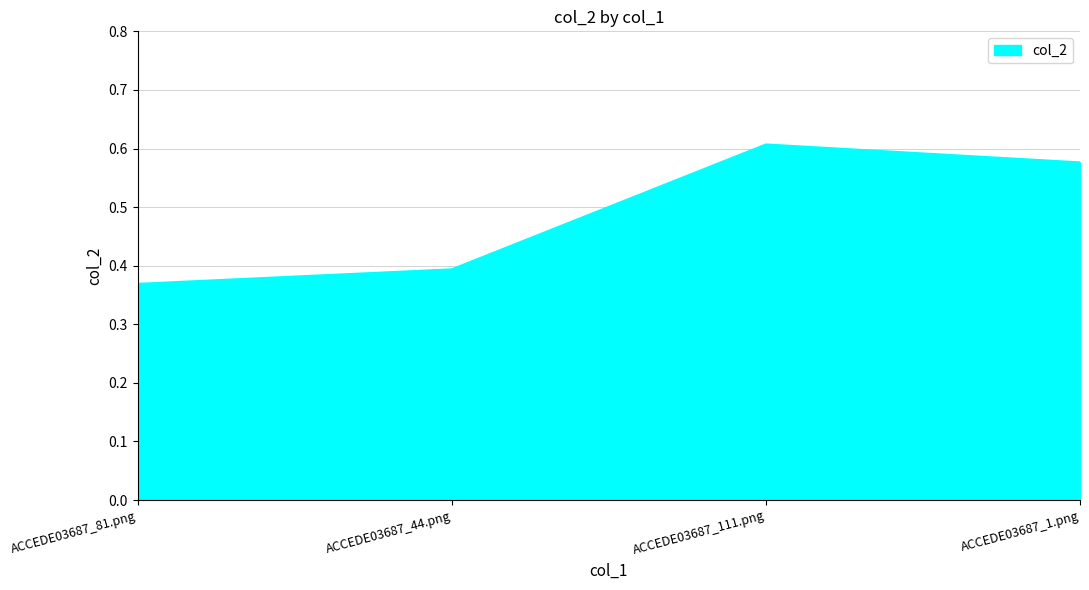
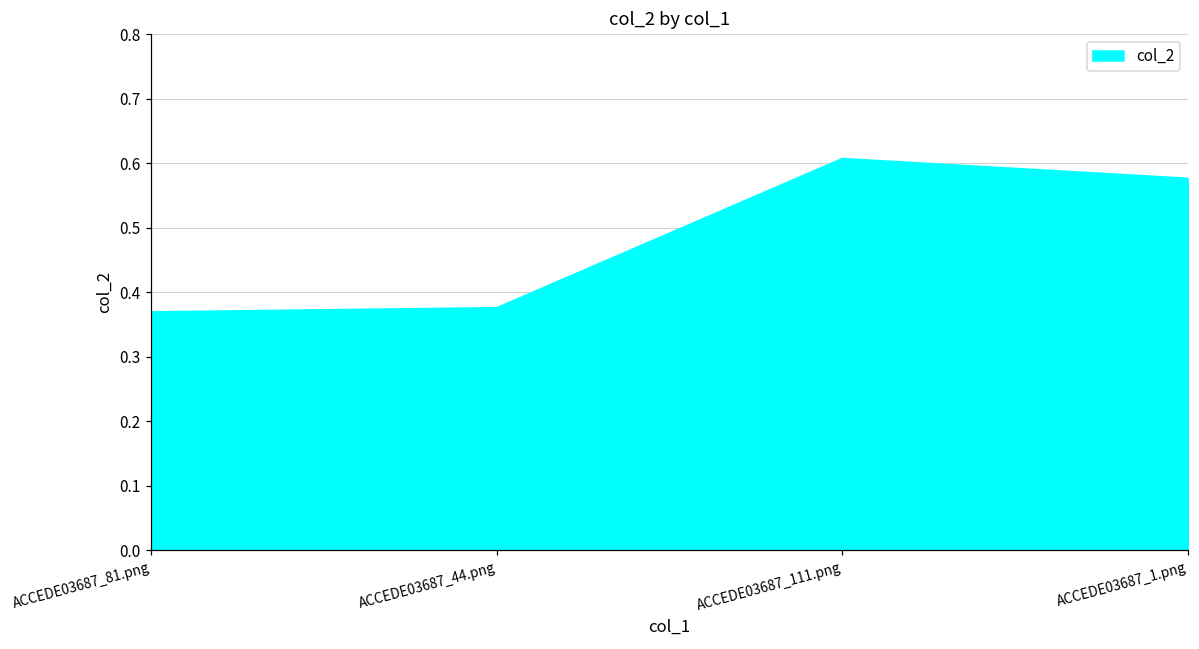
  {
    "ACCEDE03687_81.png": 0.37,
-   "ACCEDE03687_44.png": 0.39,
+   "ACCEDE03687_44.png": 0.38,
    "ACCEDE03687_111.png": 0.61,
    "ACCEDE03687_1.png": 0.58
  }
